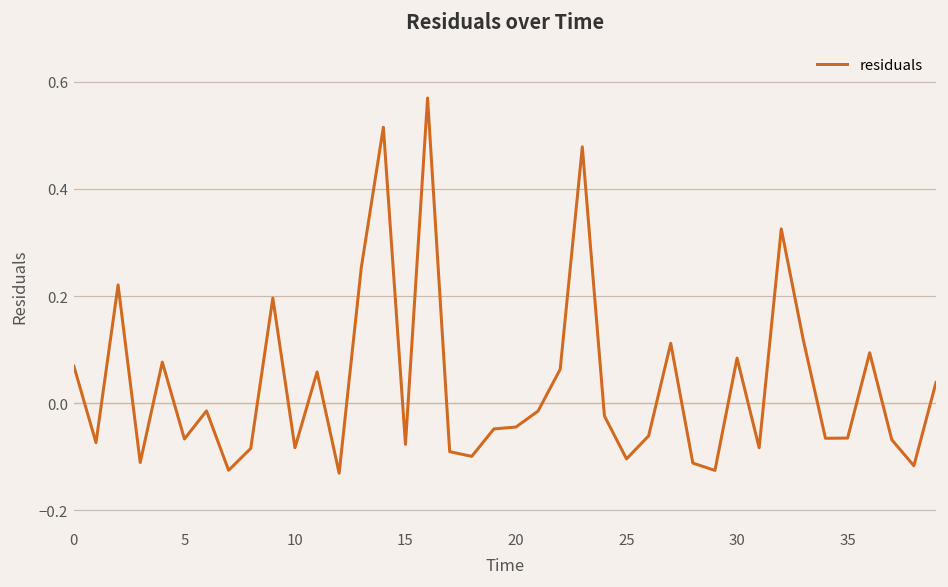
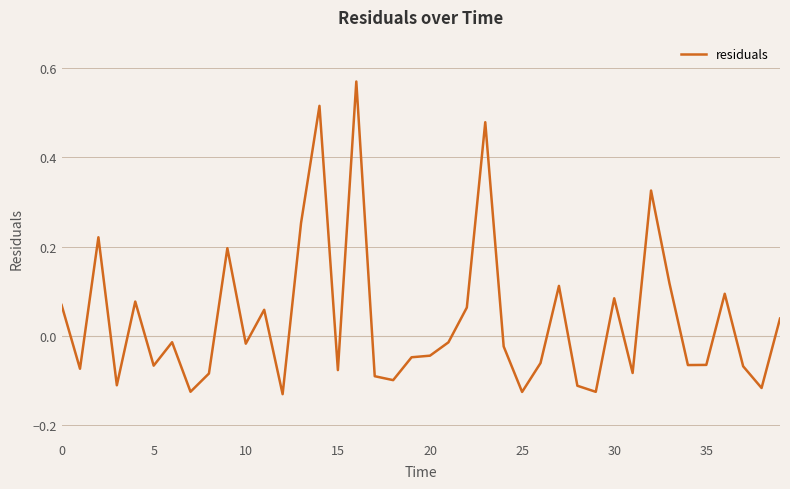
  {
    "0": 0.07,
    "5": -0.07,
-   "10": -0.08,
+   "10": -0.02,
    "15": -0.08,
    "20": -0.04,
-   "25": -0.10,
+   "25": -0.13,
    "30": 0.08,
    "35": -0.07
  }
